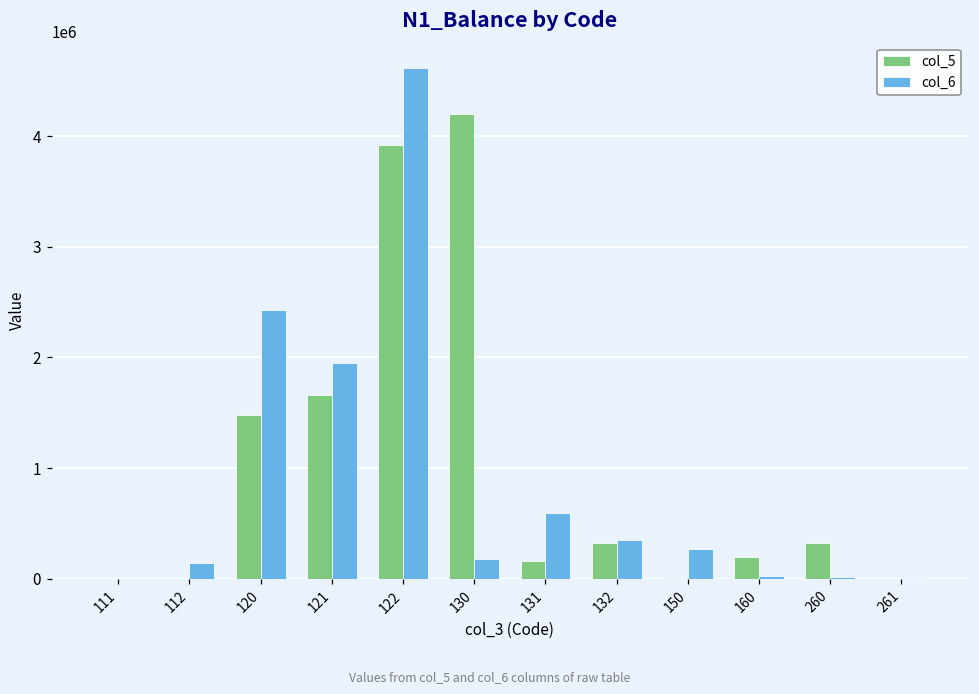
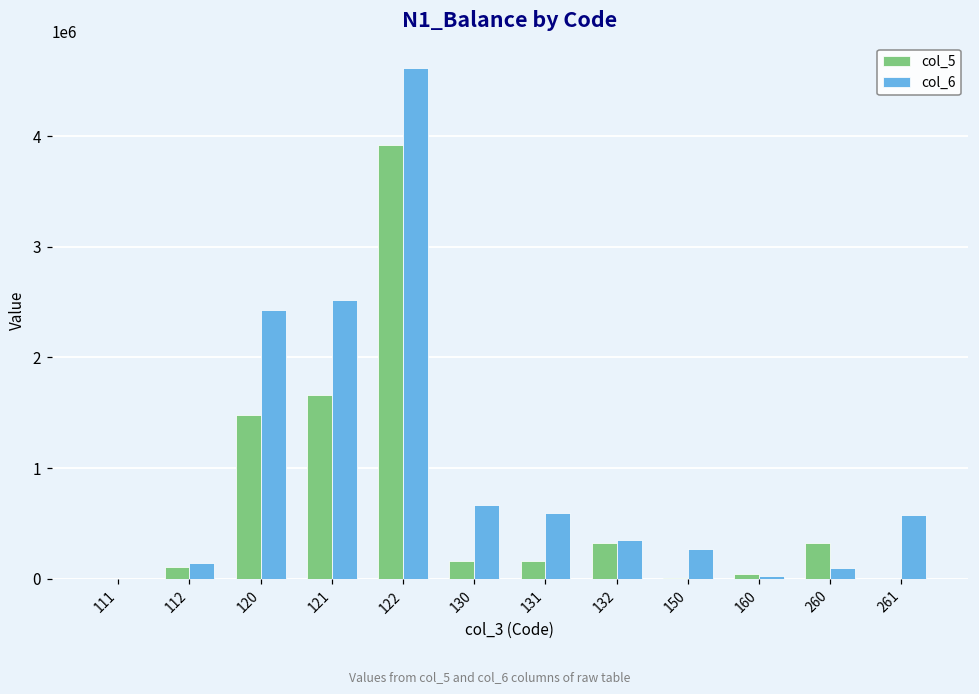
  {
    "col_5": {
-     "112": 0,
+     "112": 100000,
      "120": 1480000,
      "121": 1660000,
      "122": 3920000,
-     "130": 4200000,
+     "130": 160000,
      "131": 160000,
      "132": 330000,
-     "160": 200000,
+     "160": 40000,
      "260": 320000
    },
    "col_6": {
      "112": 140000,
      "120": 2430000,
-     "121": 1950000,
+     "121": 2520000,
      "122": 4610000,
-     "130": 180000,
+     "130": 660000,
      "131": 590000,
      "132": 350000,
      "150": 260000,
-     "260": 10000,
-     "261": 10000
+     "260": 90000,
+     "261": 570000
    }
  }
